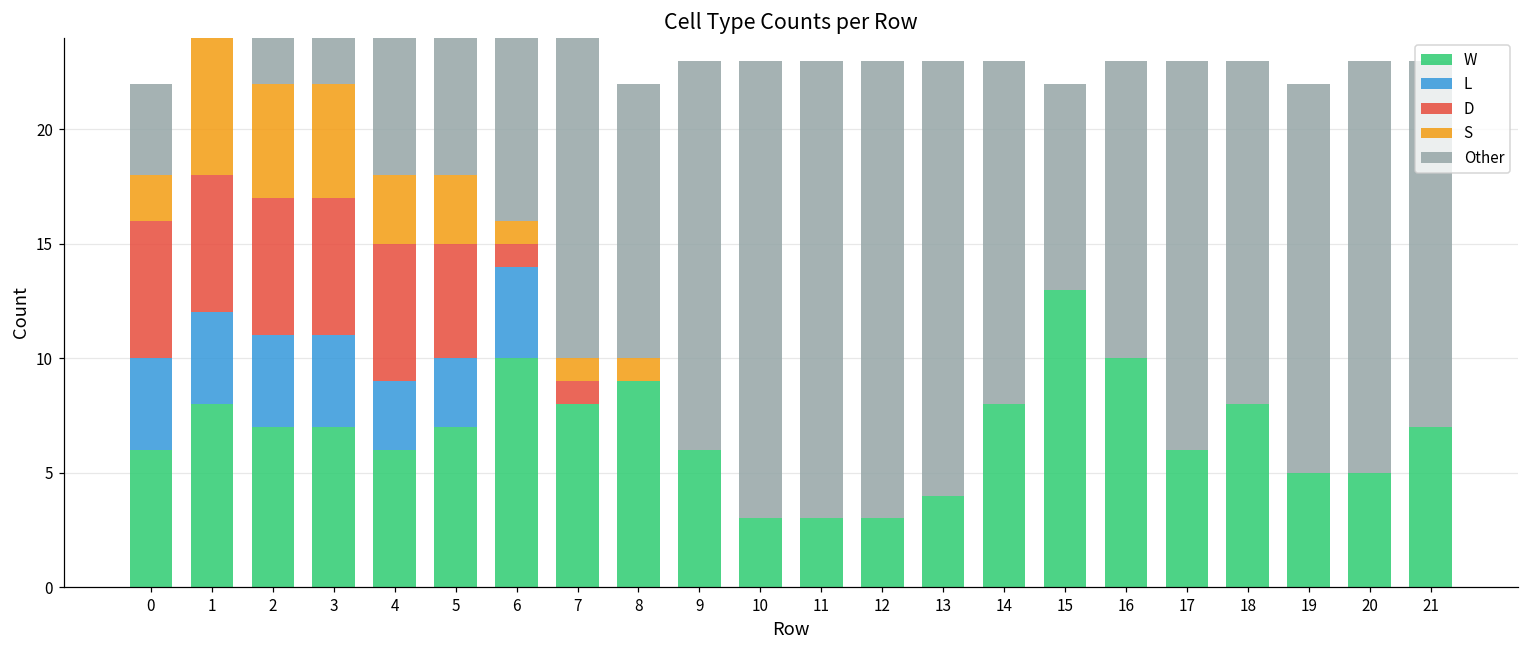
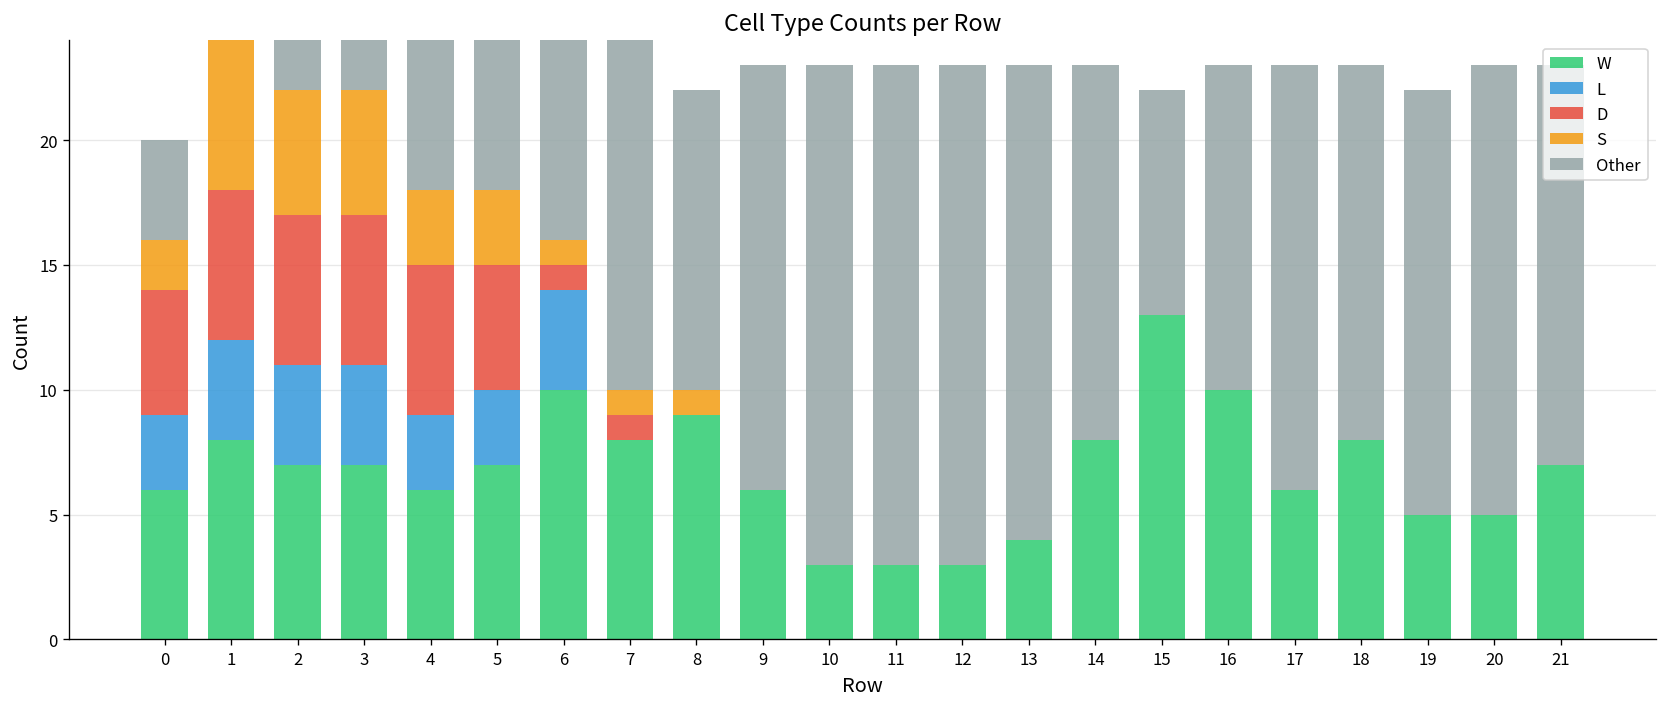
  {
    "W": {
      "0": 6,
      "1": 8,
      "2": 7,
      "3": 7,
      "4": 6,
      "5": 7,
      "6": 10,
      "7": 8,
      "8": 9,
      "9": 6,
      "10": 3,
      "11": 3,
      "12": 3,
      "13": 4,
      "14": 8,
      "15": 13,
      "16": 10,
      "17": 6,
      "18": 8,
      "19": 5,
      "20": 5,
      "21": 7
    },
    "L": {
-     "0": 4
+     "0": 3
    },
    "D": {
-     "0": 6
+     "0": 5
    },
    "S": {
      "0": 2,
      "1": 6,
      "2": 5,
      "3": 5,
      "4": 3,
      "5": 3,
      "6": 1,
      "7": 1,
      "8": 1,
      "9": 0,
      "10": 0,
      "11": 0,
      "12": 0,
      "13": 0,
      "14": 0,
      "15": 0,
      "16": 0,
      "17": 0,
      "18": 0,
      "19": 0,
      "20": 0,
      "21": 0
    },
    "Other": {
      "0": 4,
      "1": 0,
      "2": 2,
      "3": 2,
      "4": 6,
      "5": 6,
      "6": 8,
      "7": 14,
      "8": 12,
      "9": 17,
      "10": 20,
      "11": 20,
      "12": 20,
      "13": 19,
      "14": 15,
      "15": 9,
      "16": 13,
      "17": 17,
      "18": 15,
      "19": 17,
      "20": 18
    }
  }
